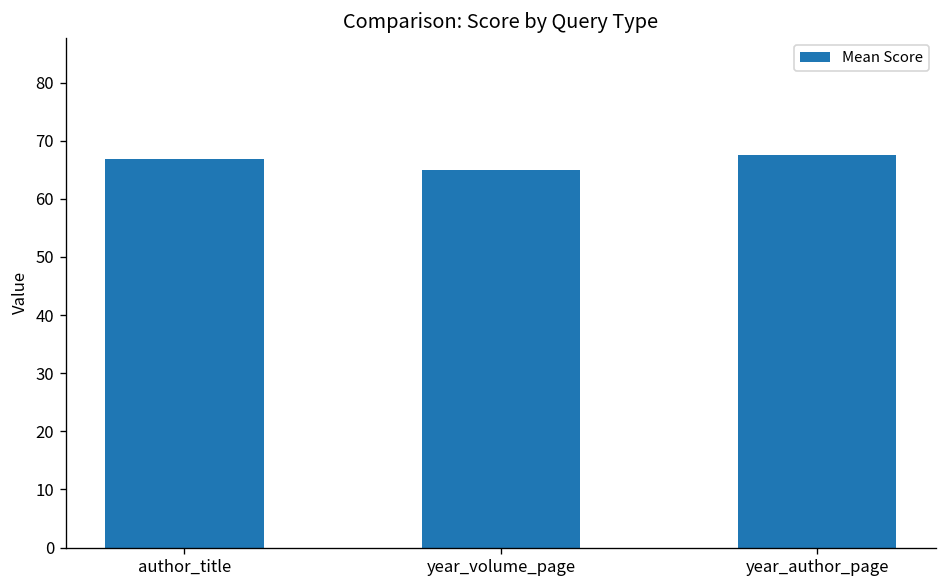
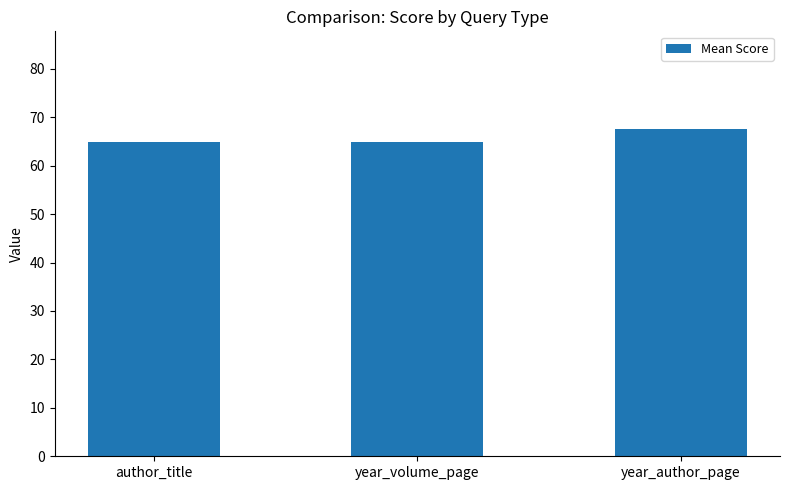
  {
-   "author_title": 67,
+   "author_title": 65,
    "year_volume_page": 65,
    "year_author_page": 68
  }
